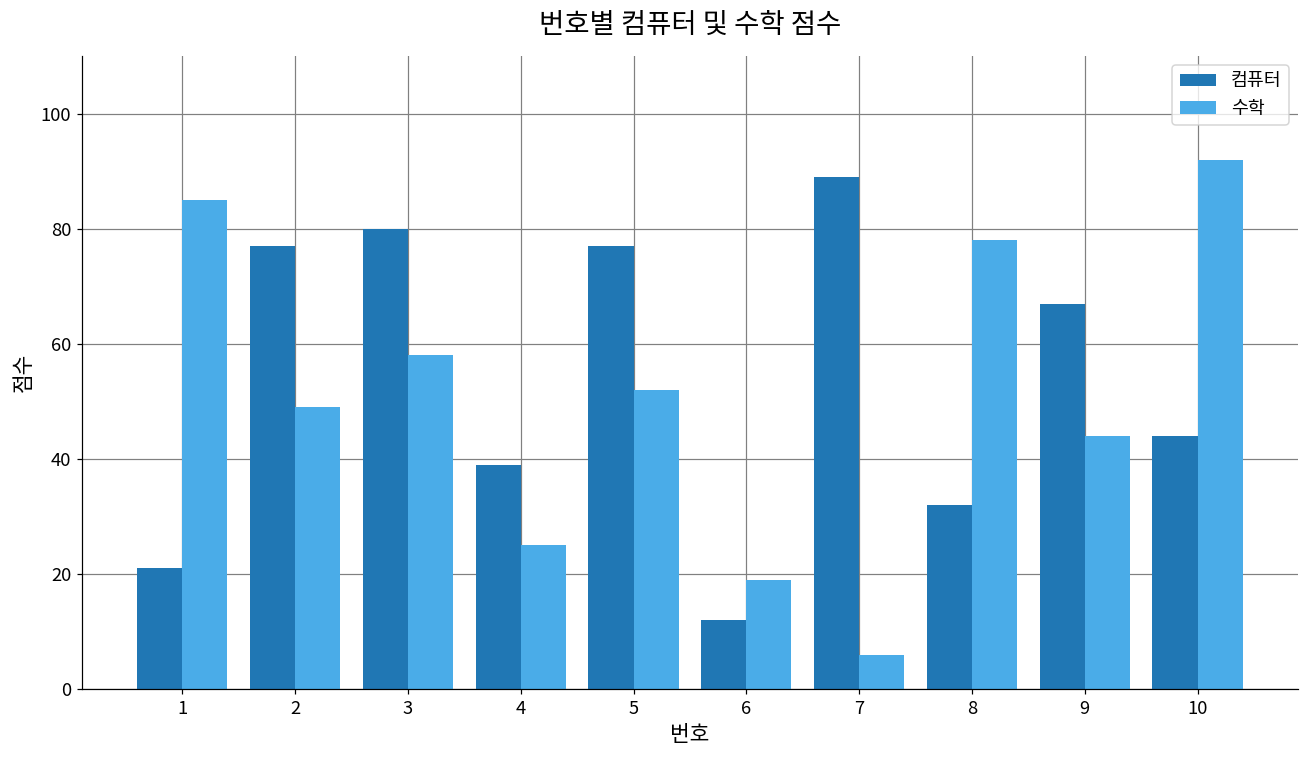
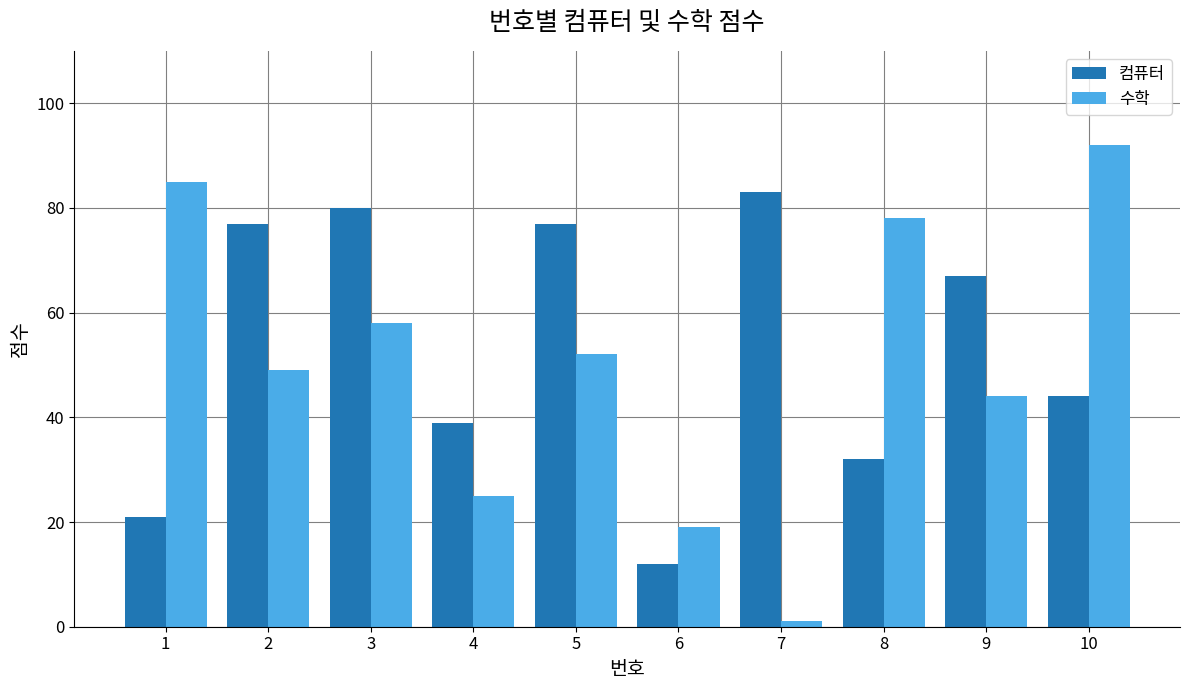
  {
    "컴퓨터": {
      "1": 21,
      "2": 77,
      "3": 80,
      "4": 39,
      "5": 77,
      "6": 12,
-     "7": 89,
+     "7": 83,
      "8": 32,
      "9": 67,
      "10": 44
    },
    "수학": {
      "1": 85,
      "2": 49,
      "3": 58,
      "4": 25,
      "5": 52,
      "6": 19,
-     "7": 6,
+     "7": 1,
      "8": 78,
      "9": 44,
      "10": 92
    }
  }
